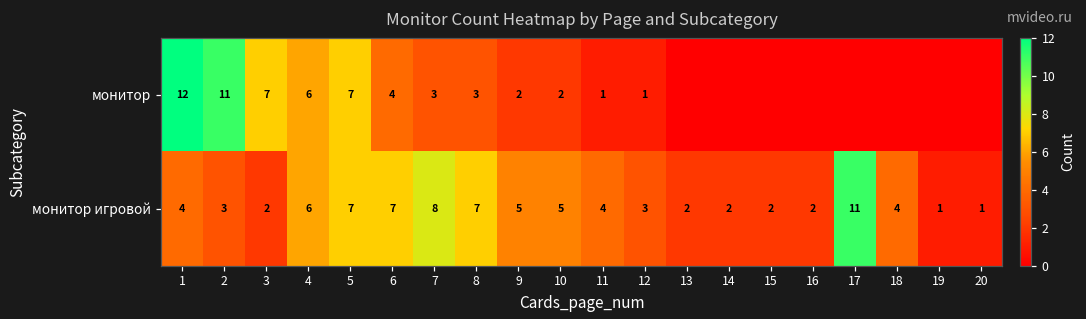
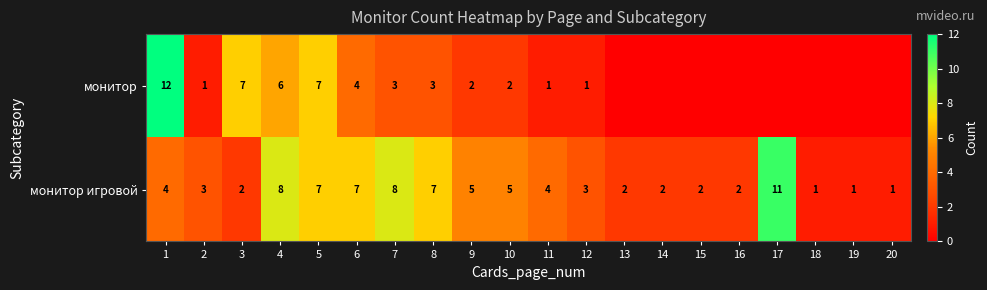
  {
    "монитор": {
      "1": 12,
-     "2": 11,
+     "2": 1,
      "3": 7,
      "4": 6,
      "5": 7,
      "6": 4,
      "7": 3,
      "8": 3,
      "9": 2,
      "10": 2,
      "11": 1,
      "12": 1
    },
    "монитор игровой": {
      "1": 4,
      "2": 3,
      "3": 2,
-     "4": 6,
+     "4": 8,
      "5": 7,
      "6": 7,
      "7": 8,
      "8": 7,
      "9": 5,
      "10": 5,
      "11": 4,
      "12": 3,
      "13": 2,
      "14": 2,
      "15": 2,
      "16": 2,
      "17": 11,
-     "18": 4,
+     "18": 1,
      "19": 1,
      "20": 1
    }
  }
